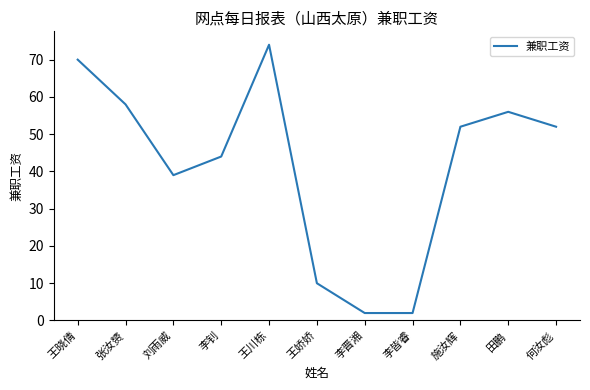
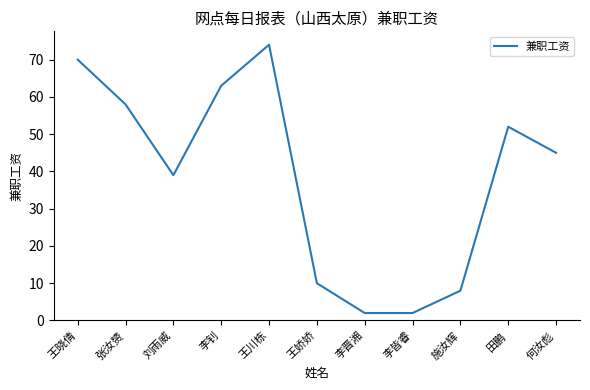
  {
    "王晓倩": 70,
    "张汝赟": 58,
    "刘雨威": 39,
-   "李钊": 44,
+   "李钊": 63,
    "王川栋": 74,
    "王娇娇": 10,
    "李晋湘": 2,
    "李皆睿": 2,
-   "施汝辉": 52,
-   "田鹏": 56,
-   "何汝彪": 52
+   "施汝辉": 8,
+   "田鹏": 52,
+   "何汝彪": 45
  }
